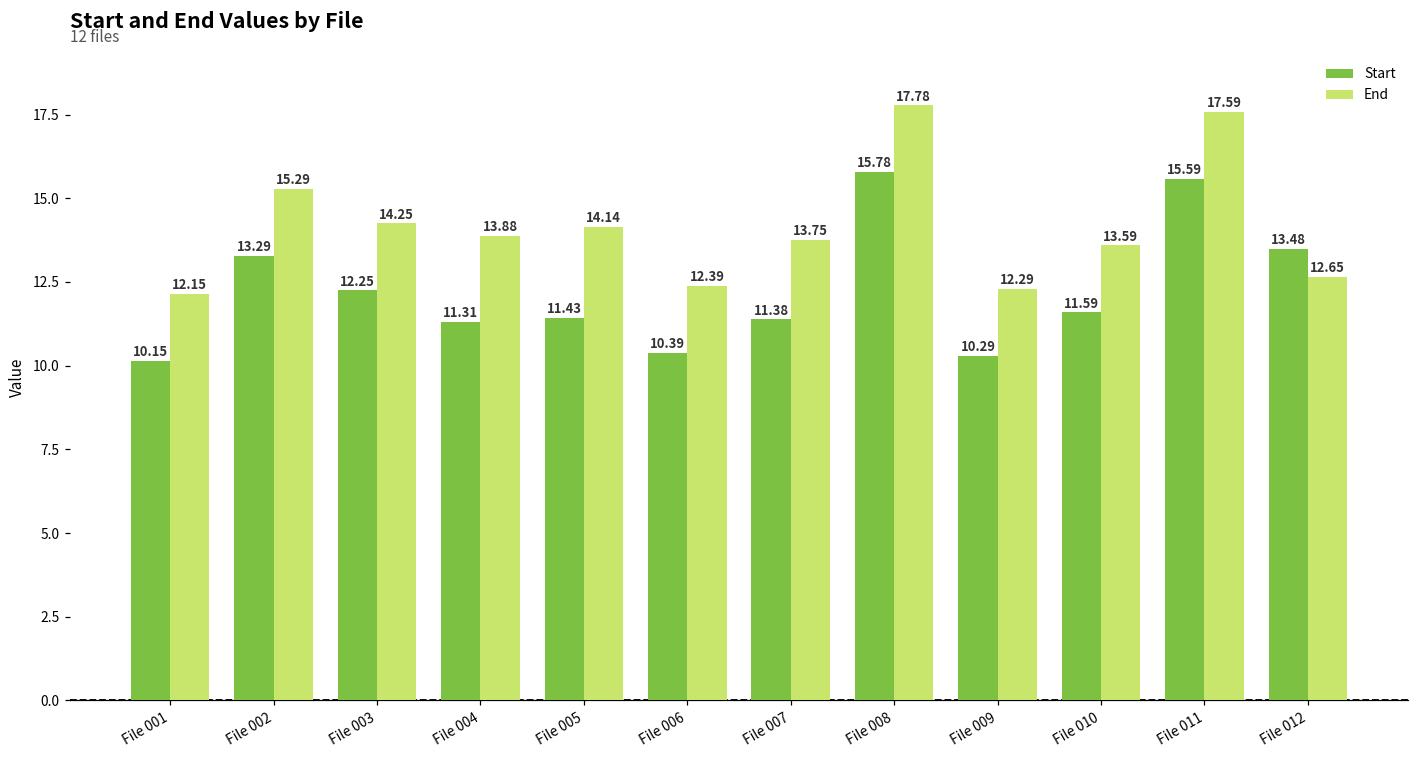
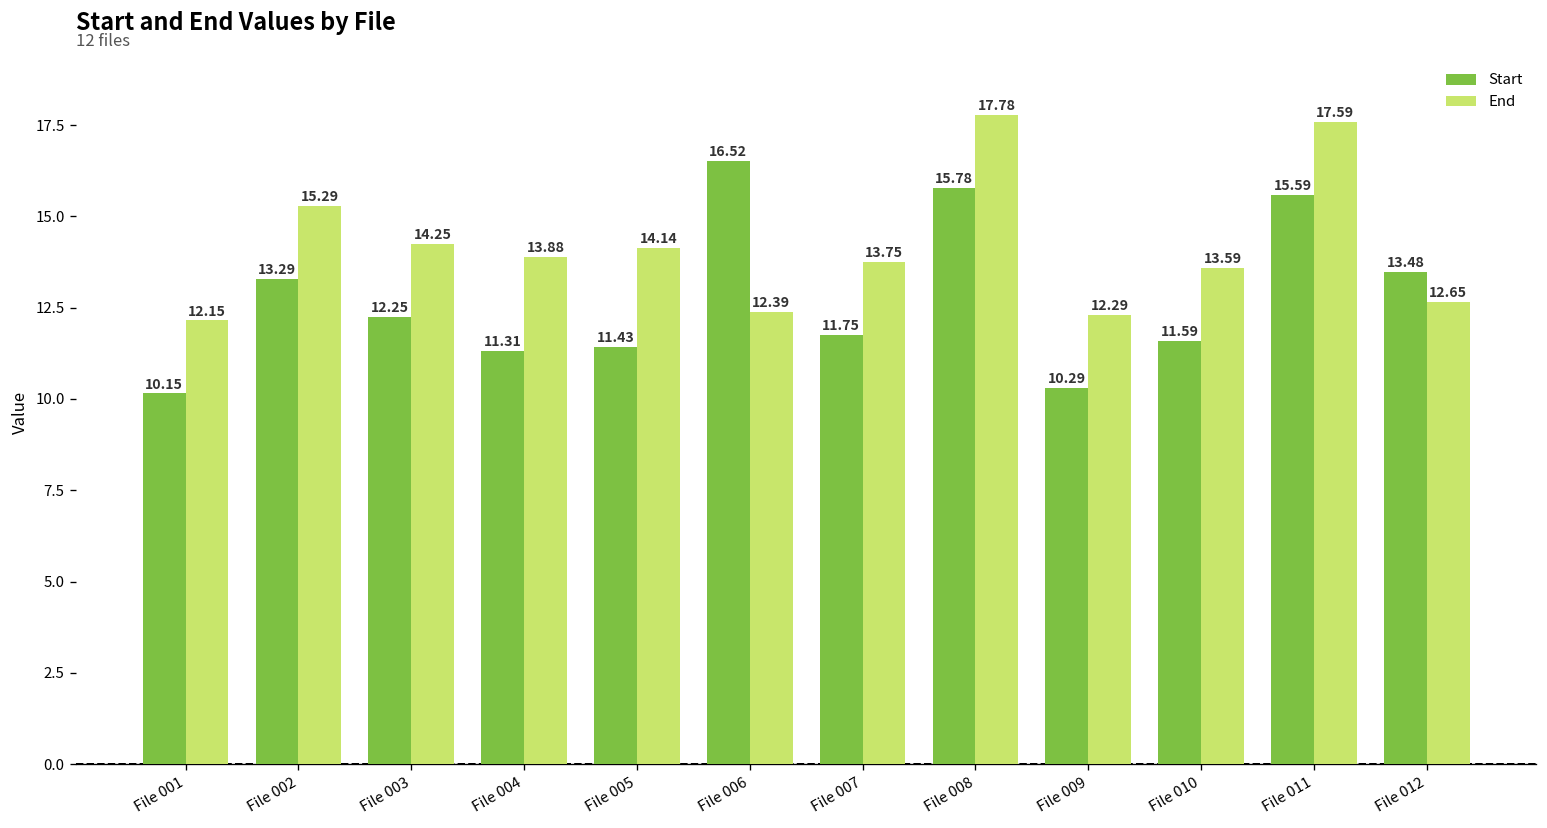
  {
    "Start": {
      "File 001": 10.15,
      "File 002": 13.29,
      "File 003": 12.25,
      "File 004": 11.31,
      "File 005": 11.43,
-     "File 006": 10.39,
-     "File 007": 11.38,
+     "File 006": 16.52,
+     "File 007": 11.75,
      "File 008": 15.78,
      "File 009": 10.29,
      "File 010": 11.59,
      "File 011": 15.59,
      "File 012": 13.48
    },
    "End": {
      "File 001": 12.15,
      "File 002": 15.29,
      "File 003": 14.25,
      "File 004": 13.88,
      "File 005": 14.14,
      "File 006": 12.39,
      "File 007": 13.75,
      "File 008": 17.78,
      "File 009": 12.29,
      "File 010": 13.59,
      "File 011": 17.59,
      "File 012": 12.65
    }
  }
